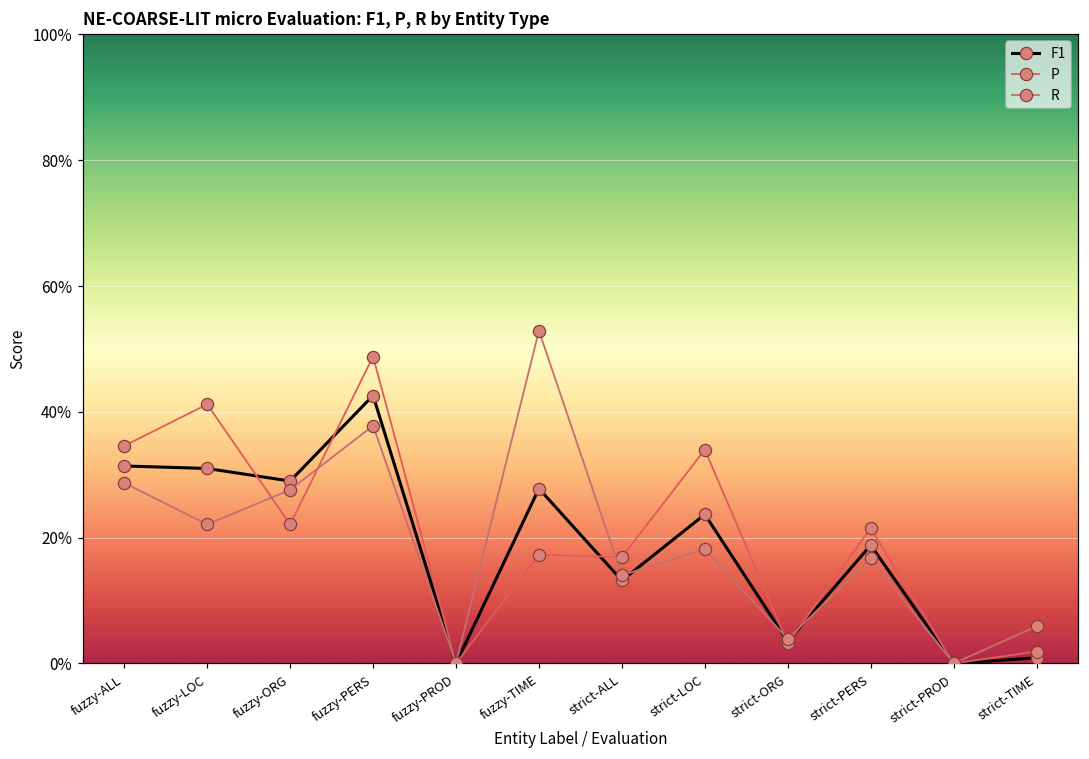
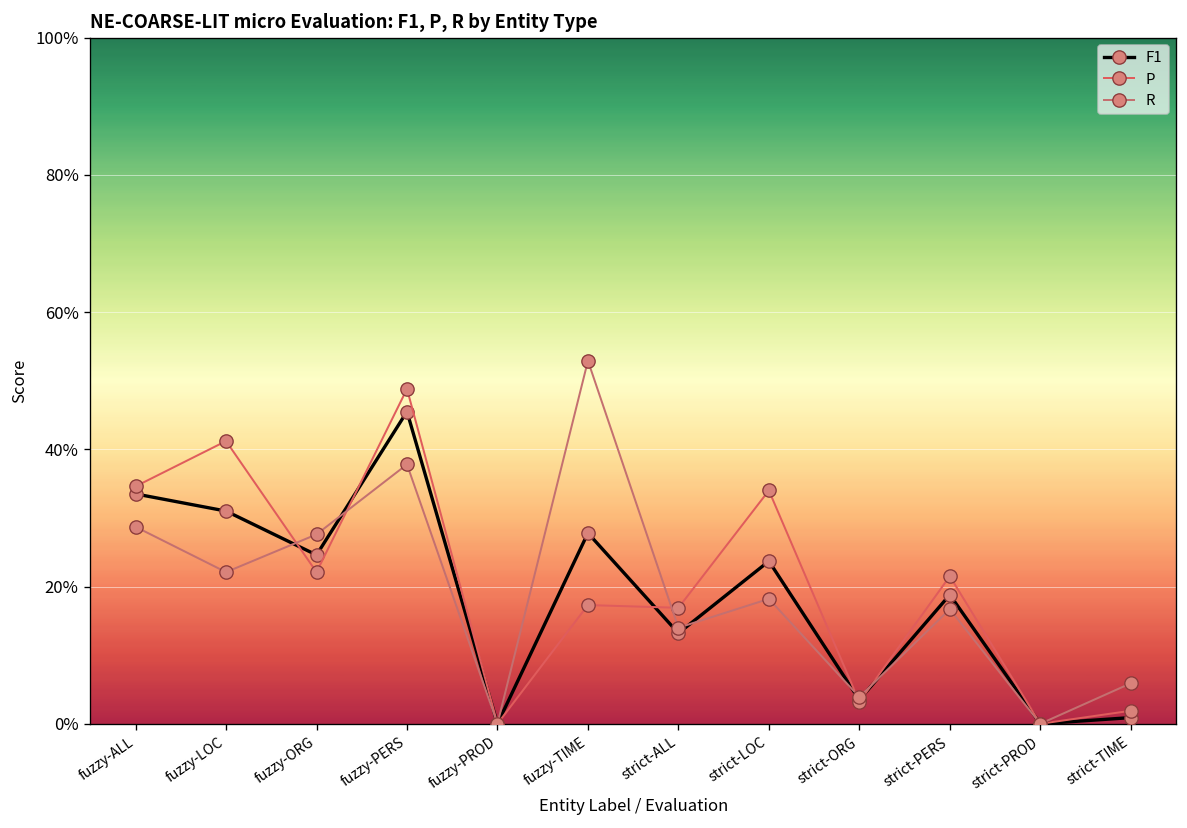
  {
    "F1": {
-     "fuzzy-ALL": "31%",
+     "fuzzy-ALL": "34%",
      "fuzzy-LOC": "31%",
-     "fuzzy-ORG": "29%",
-     "fuzzy-PERS": "43%",
+     "fuzzy-ORG": "25%",
+     "fuzzy-PERS": "46%",
      "fuzzy-TIME": "28%",
      "strict-ALL": "13%",
      "strict-LOC": "24%",
      "strict-PERS": "19%",
      "strict-TIME": "1%"
    }
  }
